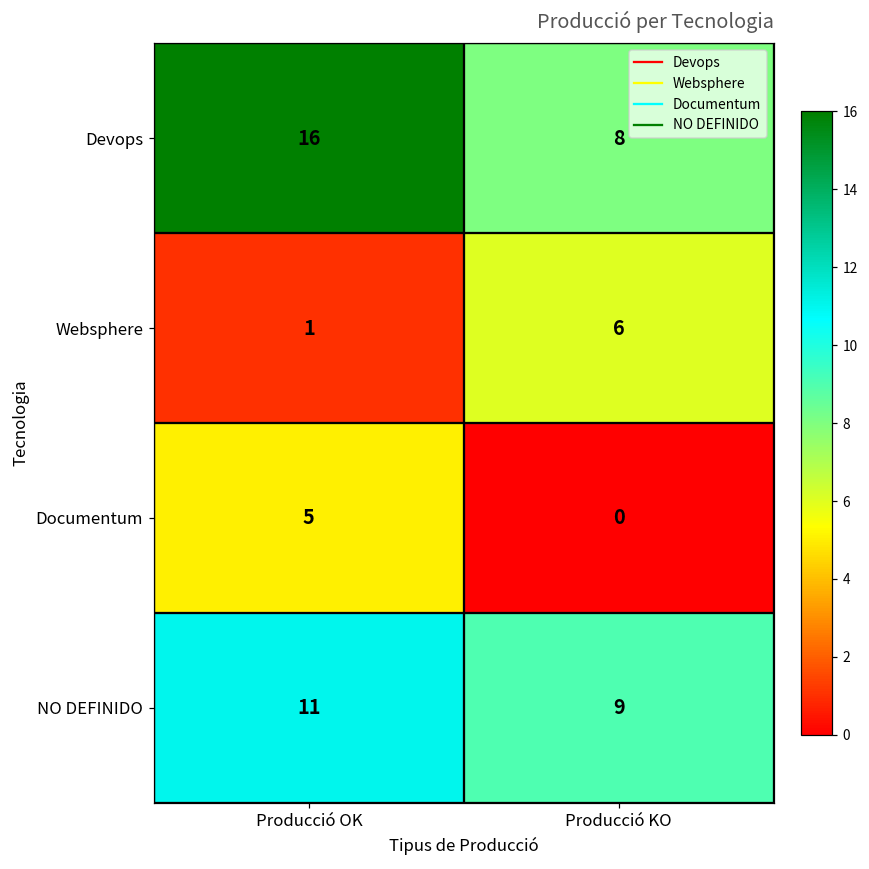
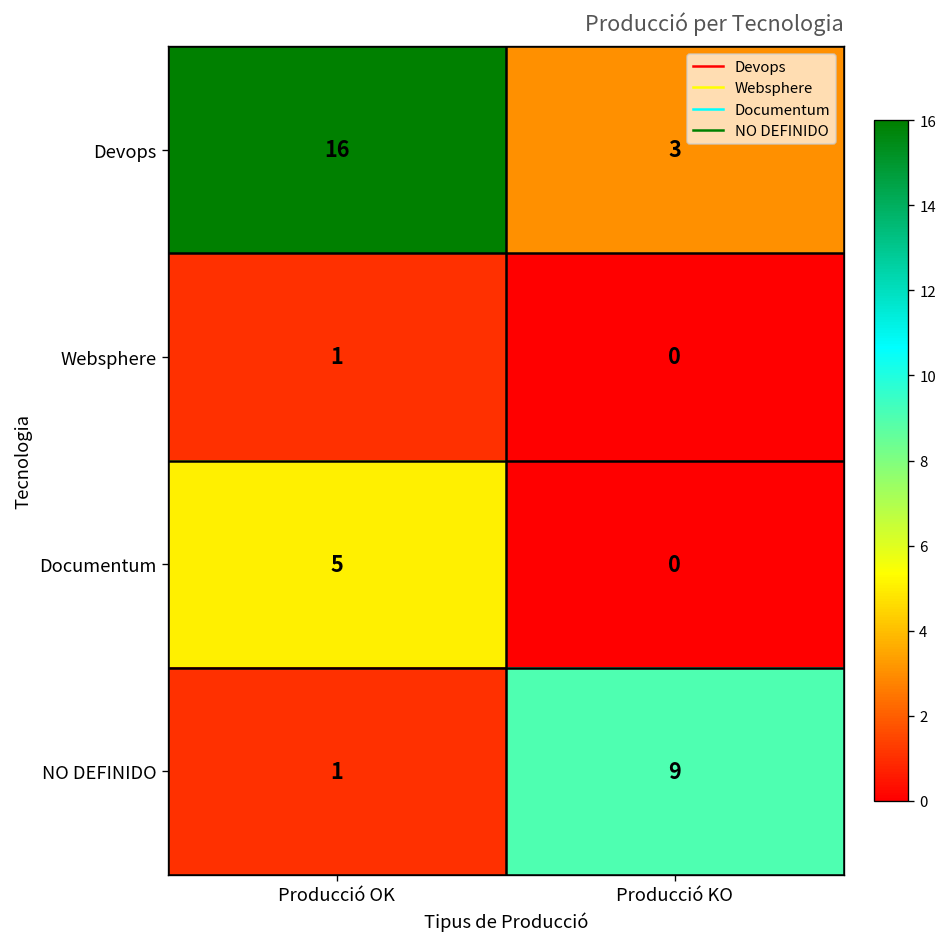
  {
    "Devops": {
      "Producció OK": 16,
-     "Producció KO": 8
+     "Producció KO": 3
    },
    "Websphere": {
      "Producció OK": 1,
-     "Producció KO": 6
+     "Producció KO": 0
    },
    "Documentum": {
      "Producció OK": 5,
      "Producció KO": 0
    },
    "NO DEFINIDO": {
-     "Producció OK": 11,
+     "Producció OK": 1,
      "Producció KO": 9
    }
  }
